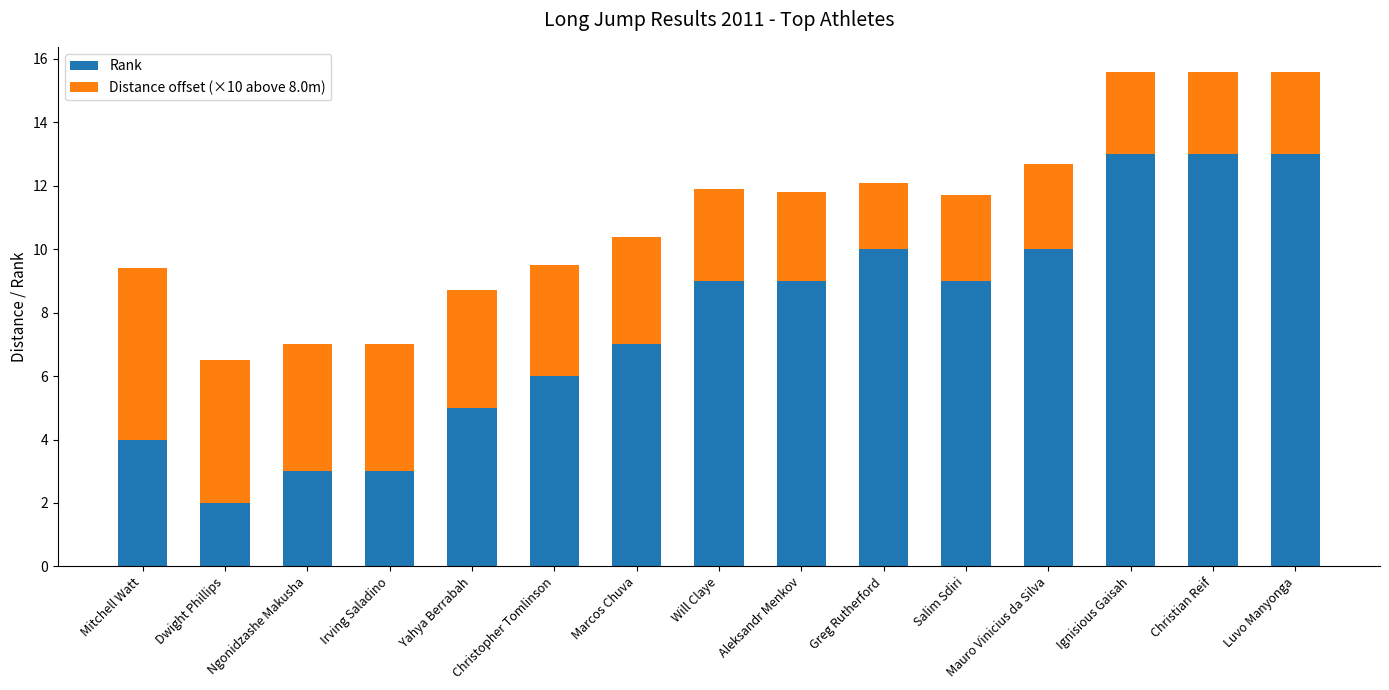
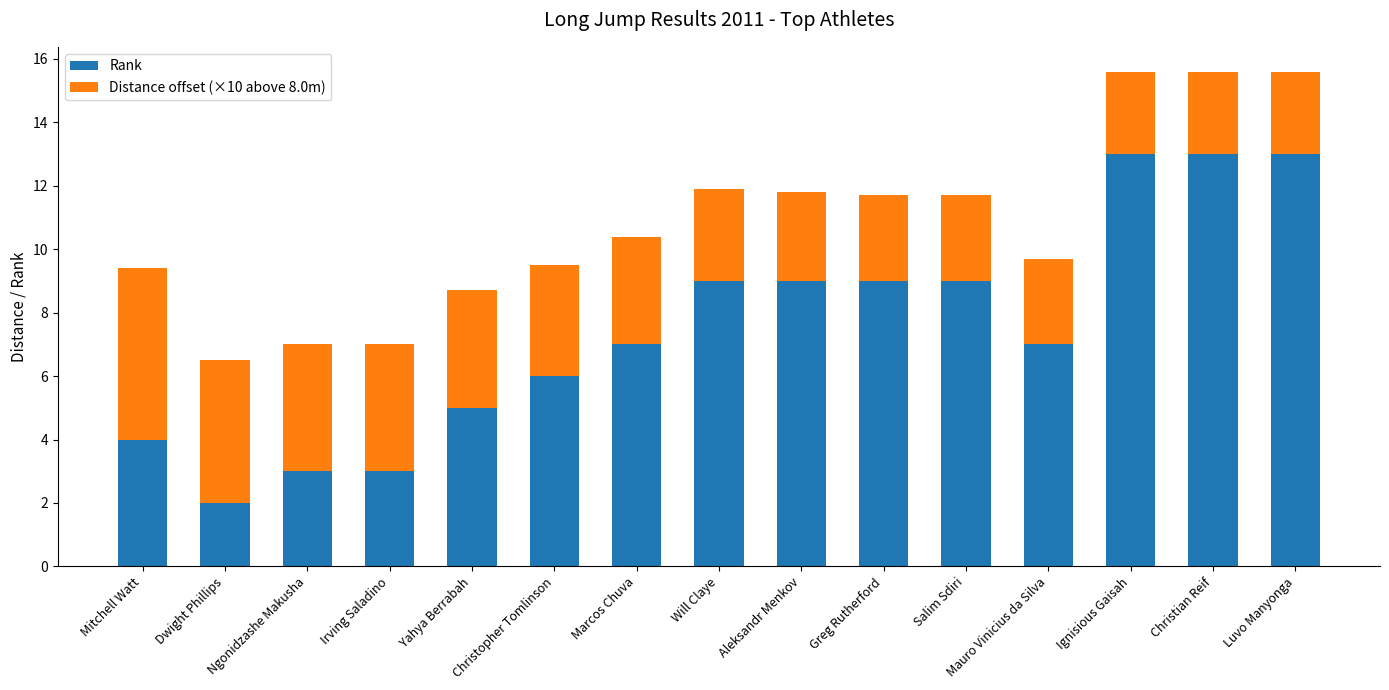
  {
    "Rank": {
      "Mitchell Watt": 4,
      "Dwight Phillips": 2,
      "Ngonidzashe Makusha": 3,
      "Irving Saladino": 3,
      "Yahya Berrabah": 5,
      "Christopher Tomlinson": 6,
      "Marcos Chuva": 7,
      "Will Claye": 9,
      "Aleksandr Menkov": 9,
-     "Greg Rutherford": 10,
+     "Greg Rutherford": 9,
      "Salim Sdiri": 9,
-     "Mauro Vinicius da Silva": 10,
+     "Mauro Vinicius da Silva": 7,
      "Ignisious Gaisah": 13,
      "Christian Reif": 13,
      "Luvo Manyonga": 13
    },
    "Distance offset (×10 above 8.0m)": {
      "Mitchell Watt": 5.4,
      "Dwight Phillips": 4.5,
      "Ngonidzashe Makusha": 4.0,
      "Irving Saladino": 4.0,
      "Yahya Berrabah": 3.7,
      "Christopher Tomlinson": 3.5,
      "Marcos Chuva": 3.4,
      "Will Claye": 2.9,
      "Aleksandr Menkov": 2.8,
-     "Greg Rutherford": 2.1,
+     "Greg Rutherford": 2.7,
      "Salim Sdiri": 2.7,
      "Mauro Vinicius da Silva": 2.7,
      "Ignisious Gaisah": 2.6,
      "Christian Reif": 2.6,
      "Luvo Manyonga": 2.6
    }
  }
